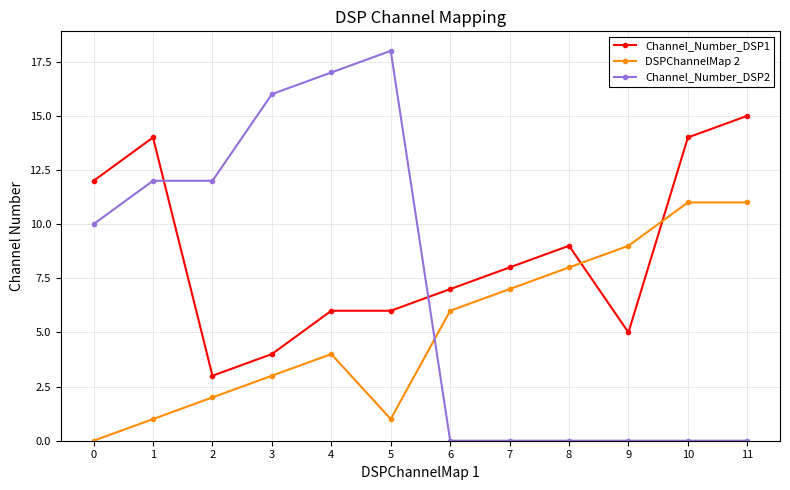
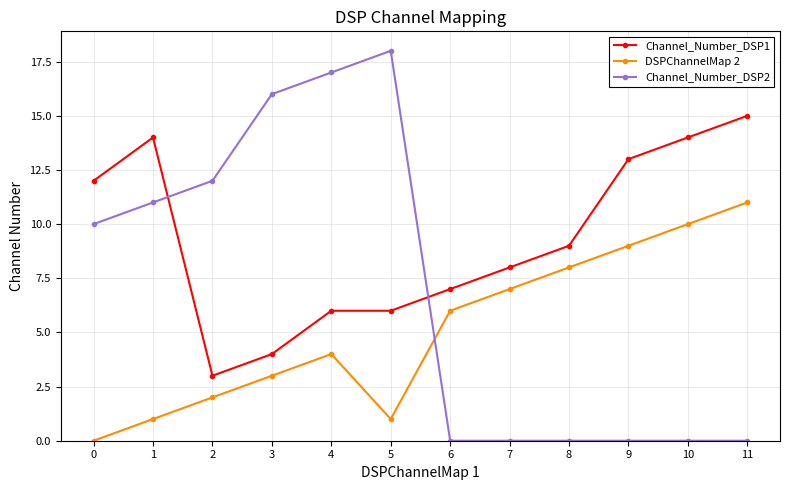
  {
    "Channel_Number_DSP1": {
      "0": 12,
      "1": 14,
      "2": 3,
      "3": 4,
      "4": 6,
      "5": 6,
      "6": 7,
      "7": 8,
      "8": 9,
-     "9": 5,
+     "9": 13,
      "10": 14,
      "11": 15
    },
    "DSPChannelMap 2": {
      "0": 0,
      "1": 1,
      "2": 2,
      "3": 3,
      "4": 4,
      "5": 1,
      "6": 6,
      "7": 7,
      "8": 8,
      "9": 9,
-     "10": 11,
+     "10": 10,
      "11": 11
    },
    "Channel_Number_DSP2": {
      "0": 10,
-     "1": 12,
+     "1": 11,
      "2": 12,
      "3": 16,
      "4": 17,
      "5": 18,
      "6": 0,
      "7": 0,
      "8": 0,
      "9": 0,
      "10": 0,
      "11": 0
    }
  }
